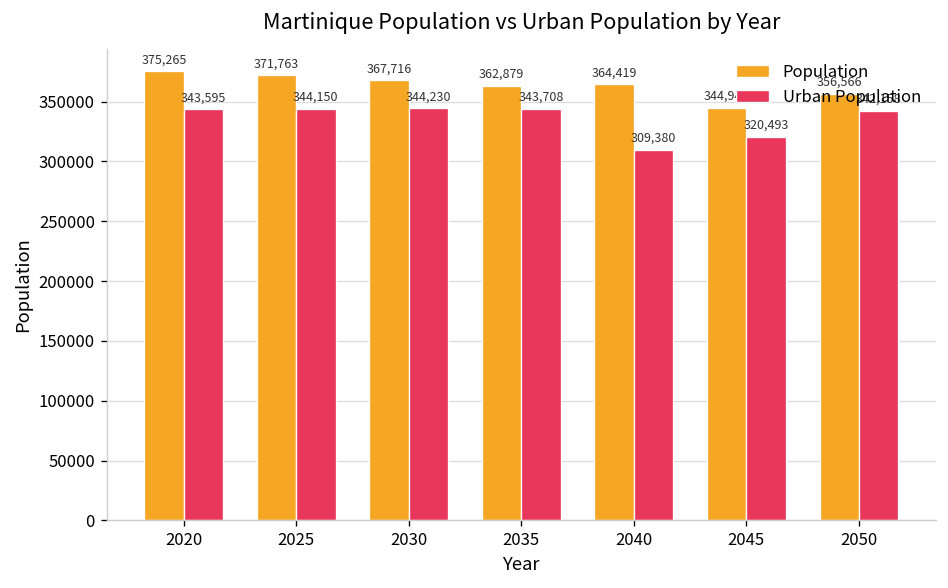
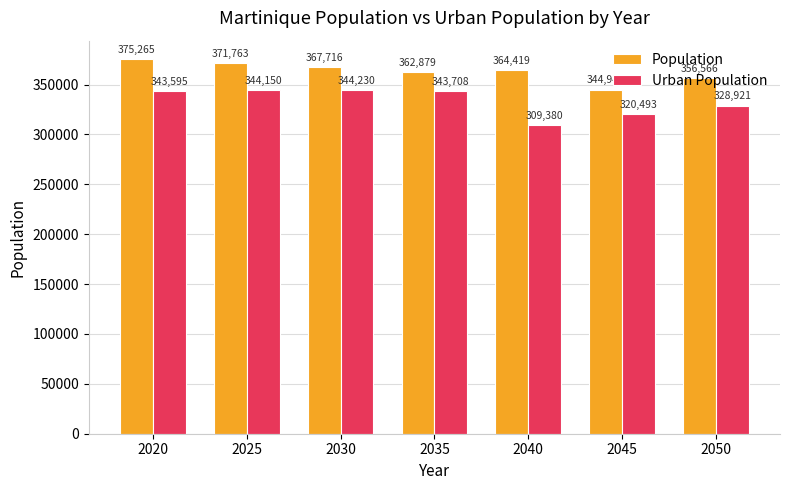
  {
    "Population": {
      "2020": "375,265",
      "2025": "371,763",
      "2030": "367,716",
      "2035": "362,879",
      "2040": "364,419",
      "2045": "344,941",
      "2050": "356,566"
    },
    "Urban Population": {
      "2020": "343,595",
      "2025": "344,150",
      "2030": "344,230",
      "2035": "343,708",
      "2040": "309,380",
      "2045": "320,493",
-     "2050": "342,158"
+     "2050": "328,921"
    }
  }
